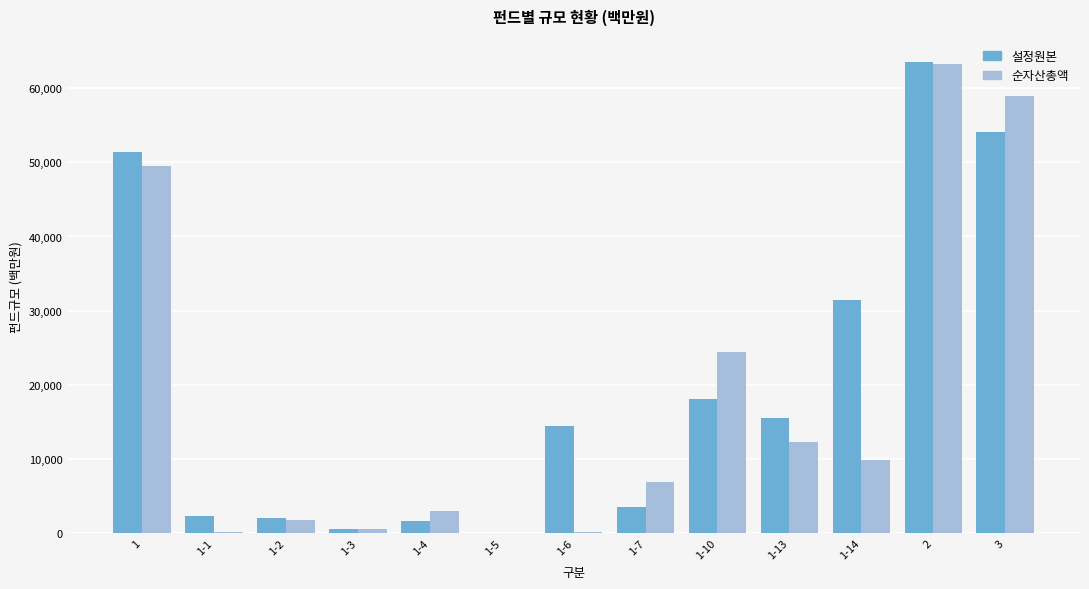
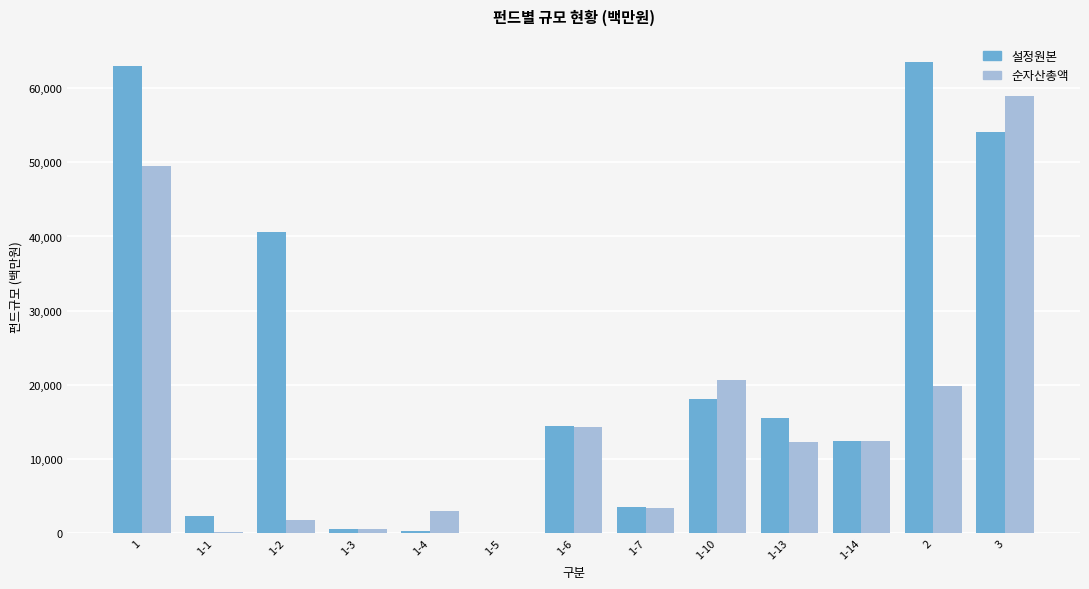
  {
    "설정원본": {
-     "1": "51,000",
+     "1": "63,000",
      "1-1": "2,000",
-     "1-2": "2,000",
+     "1-2": "41,000",
      "1-3": "1,000",
-     "1-4": "2,000",
+     "1-4": "0",
      "1-6": "14,000",
      "1-7": "3,000",
      "1-10": "18,000",
      "1-13": "15,000",
-     "1-14": "31,000",
+     "1-14": "12,000",
      "2": "64,000",
      "3": "54,000"
    },
    "순자산총액": {
      "1": "50,000",
      "1-2": "2,000",
      "1-3": "0",
      "1-4": "3,000",
-     "1-6": "0",
-     "1-7": "7,000",
-     "1-10": "24,000",
+     "1-6": "14,000",
+     "1-7": "3,000",
+     "1-10": "21,000",
      "1-13": "12,000",
-     "1-14": "10,000",
-     "2": "63,000",
+     "1-14": "12,000",
+     "2": "20,000",
      "3": "59,000"
    }
  }
